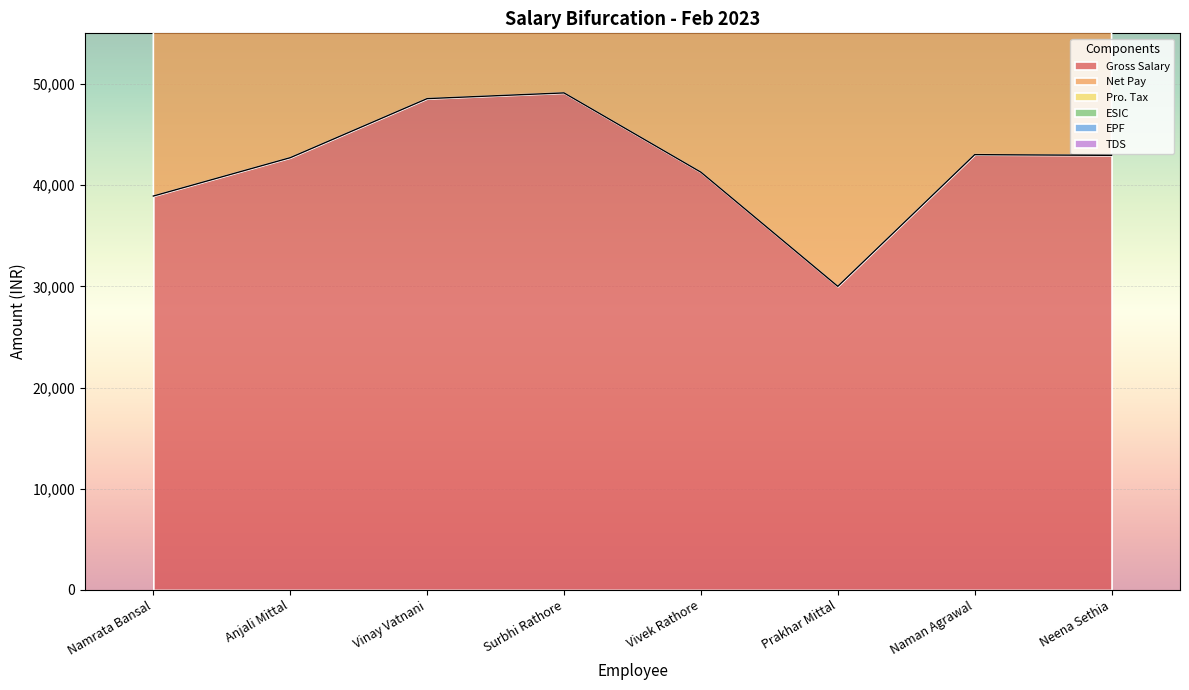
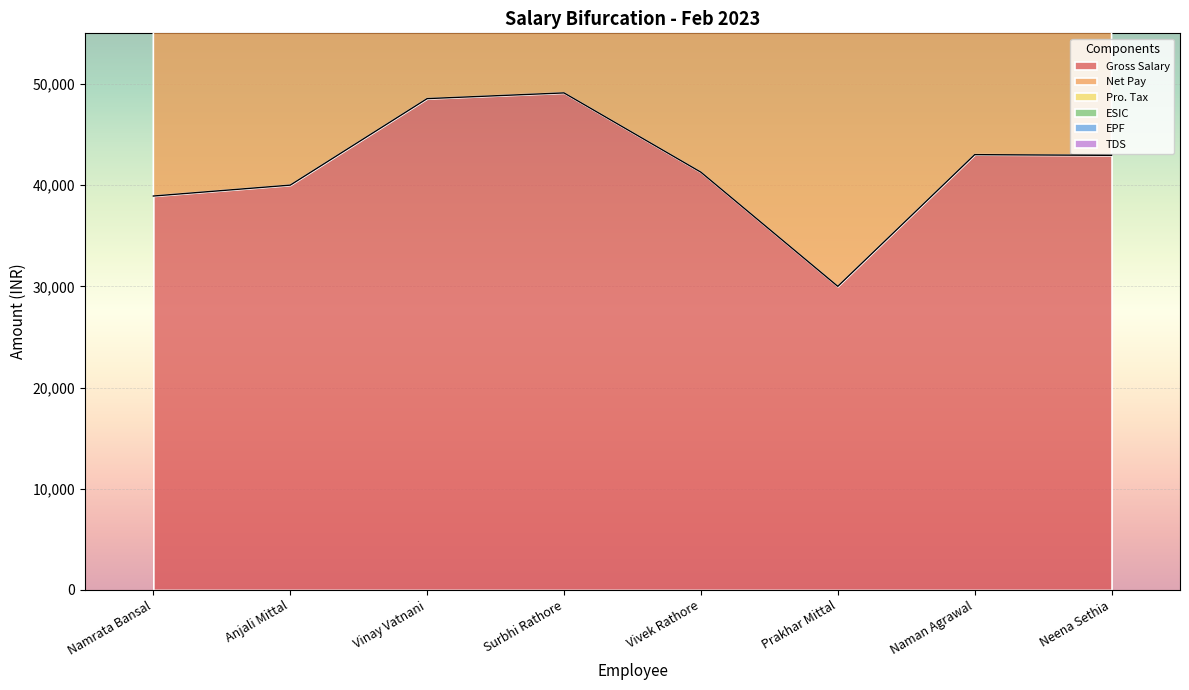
  {
    "Gross Salary": {
      "Namrata Bansal": "38,900",
-     "Anjali Mittal": "42,700",
+     "Anjali Mittal": "40,000",
      "Vinay Vatnani": "48,500",
      "Surbhi Rathore": "49,100",
      "Vivek Rathore": "41,300",
      "Prakhar Mittal": "30,000",
      "Naman Agrawal": "43,000",
      "Neena Sethia": "42,900"
    }
  }
